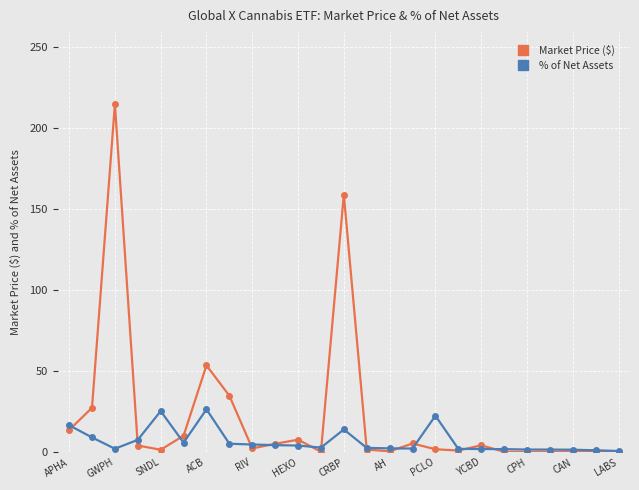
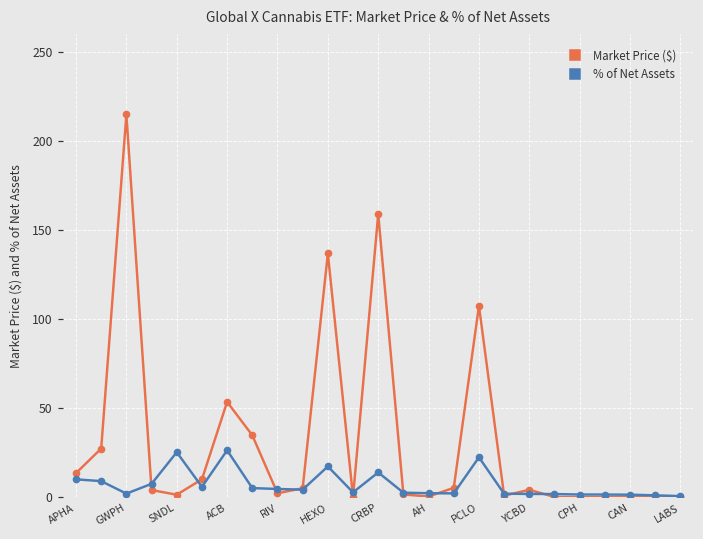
  {
    "Market Price ($)": {
      "APHA": 14,
      "GWPH": 215,
      "SNDL": 2,
      "ACB": 54,
      "RIV": 2,
-     "HEXO": 8,
+     "HEXO": 137,
      "CRBP": 159,
      "AH": 1,
-     "PCLO": 2,
+     "PCLO": 108,
      "YCBD": 4
    },
    "% of Net Assets": {
-     "APHA": 17,
+     "APHA": 10,
      "GWPH": 2,
      "SNDL": 25,
      "ACB": 26,
      "RIV": 5,
-     "HEXO": 4,
+     "HEXO": 17,
      "CRBP": 14,
      "AH": 2,
      "PCLO": 23,
      "YCBD": 2
    }
  }
